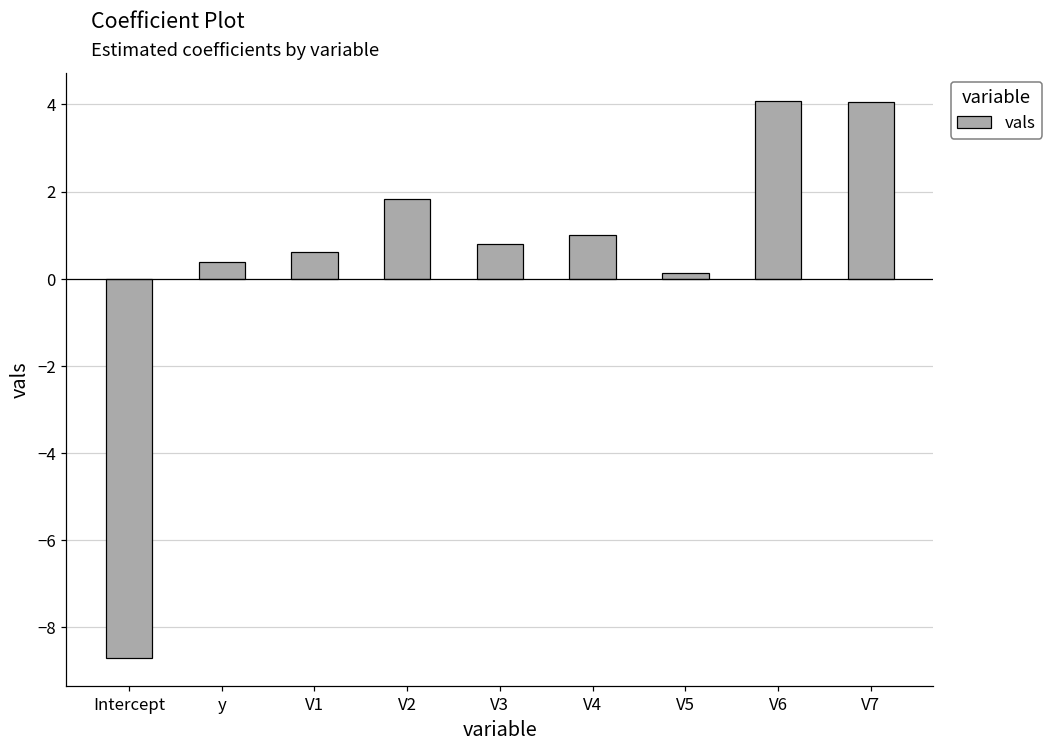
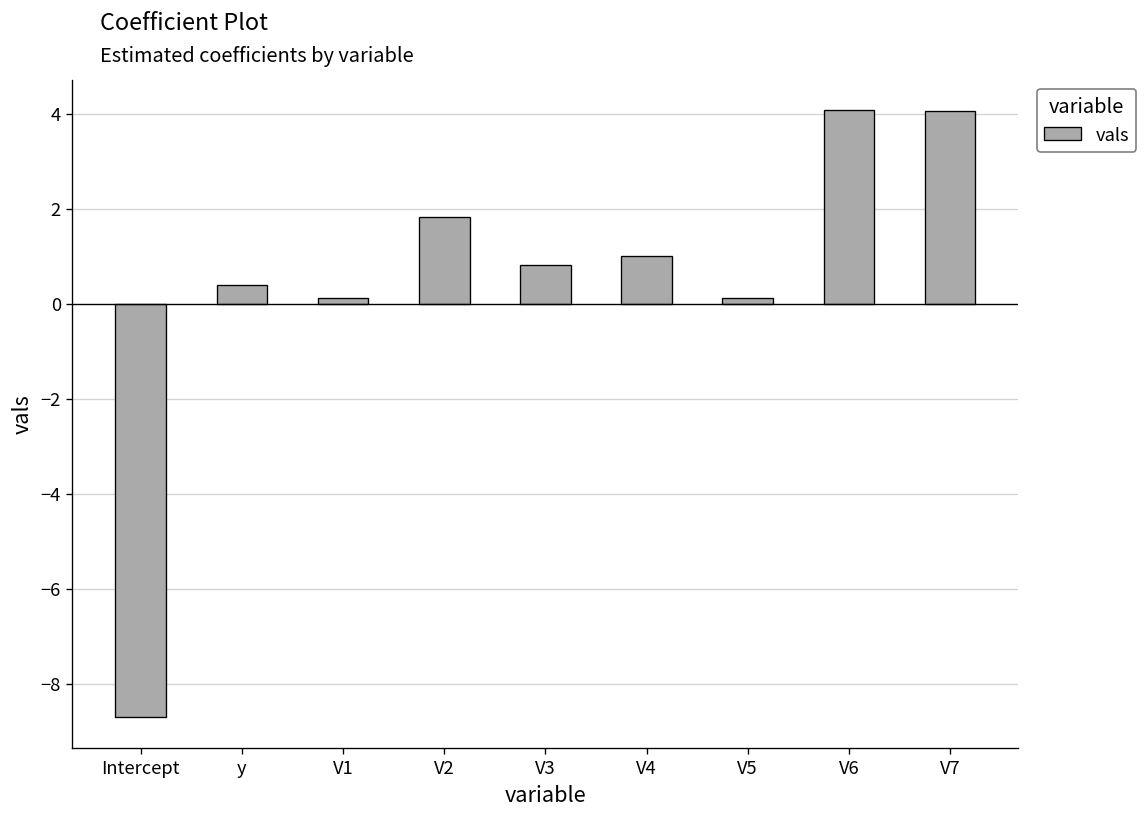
  {
    "Intercept": -8.7,
    "y": 0.4,
-   "V1": 0.6,
+   "V1": 0.1,
    "V2": 1.8,
    "V3": 0.8,
    "V4": 1.0,
    "V5": 0.1,
    "V6": 4.1,
    "V7": 4.1
  }
